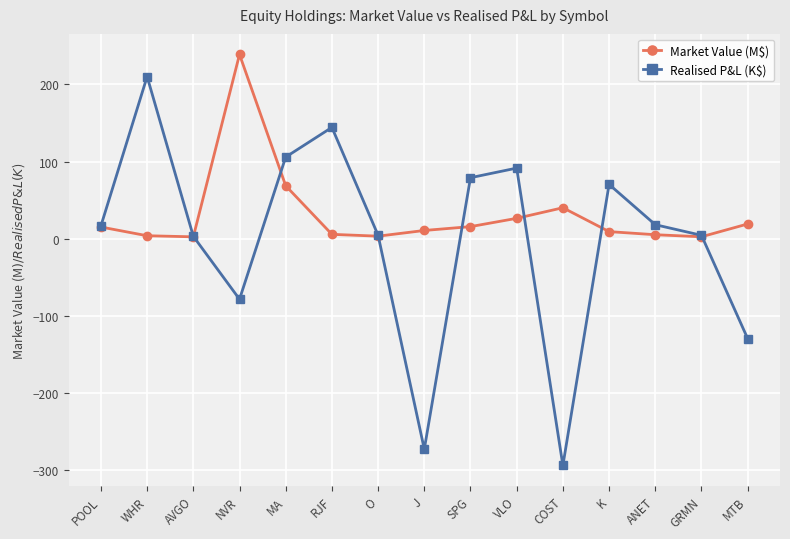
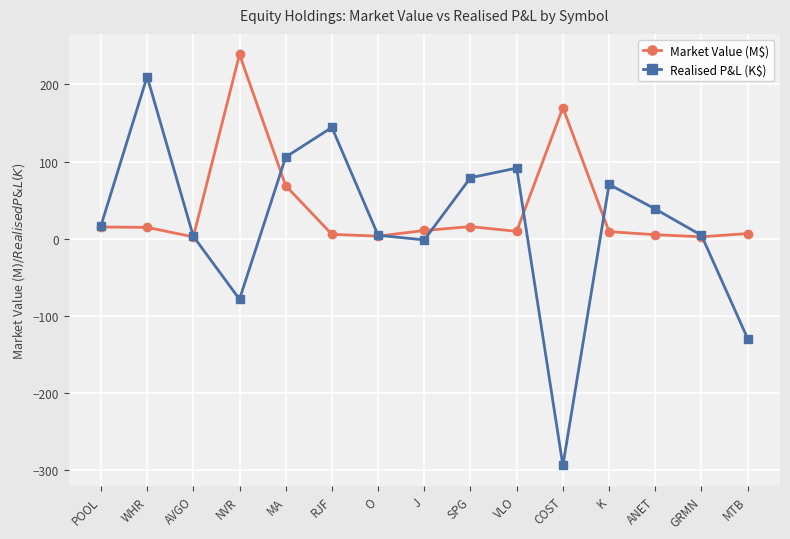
  {
    "Market Value (M$)": {
-     "WHR": 0,
+     "WHR": 10,
      "NVR": 240,
      "MA": 70,
      "RJF": 10,
      "J": 10,
      "SPG": 20,
-     "VLO": 30,
-     "COST": 40,
+     "VLO": 10,
+     "COST": 170,
      "K": 10,
      "ANET": 10,
-     "MTB": 20
+     "MTB": 10
    },
    "Realised P&L (K$)": {
      "WHR": 210,
      "NVR": -80,
      "MA": 110,
      "RJF": 140,
-     "J": -270,
+     "J": 0,
      "SPG": 80,
      "VLO": 90,
      "COST": -290,
      "K": 70,
-     "ANET": 20,
+     "ANET": 40,
      "MTB": -130
    }
  }
